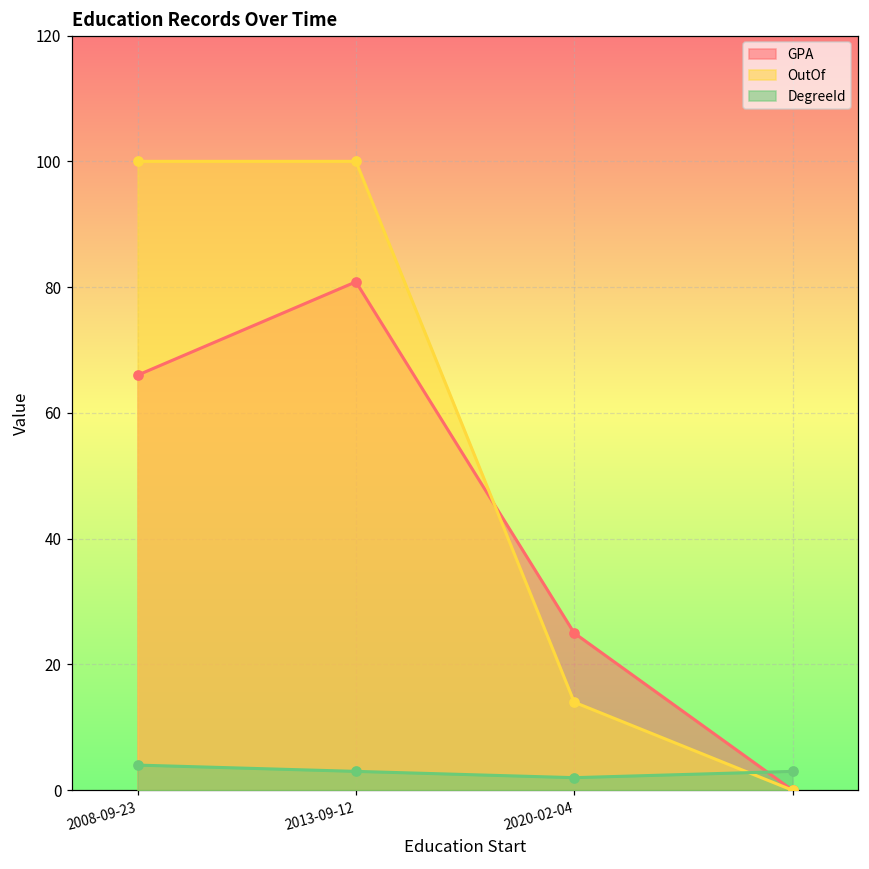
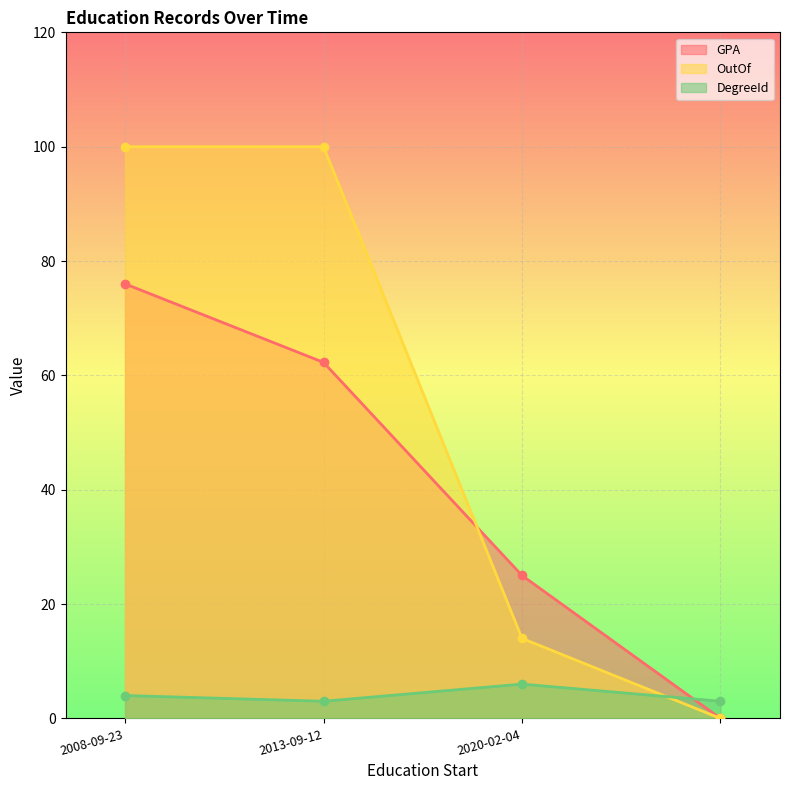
  {
    "GPA": {
-     "2008-09-23": 66,
-     "2013-09-12": 81,
+     "2008-09-23": 76,
+     "2013-09-12": 62,
      "2020-02-04": 25
    },
    "OutOf": {
      "2008-09-23": 100,
      "2013-09-12": 100,
      "2020-02-04": 14
    },
    "DegreeId": {
      "2008-09-23": 4,
      "2013-09-12": 3,
-     "2020-02-04": 2
+     "2020-02-04": 6
    }
  }
